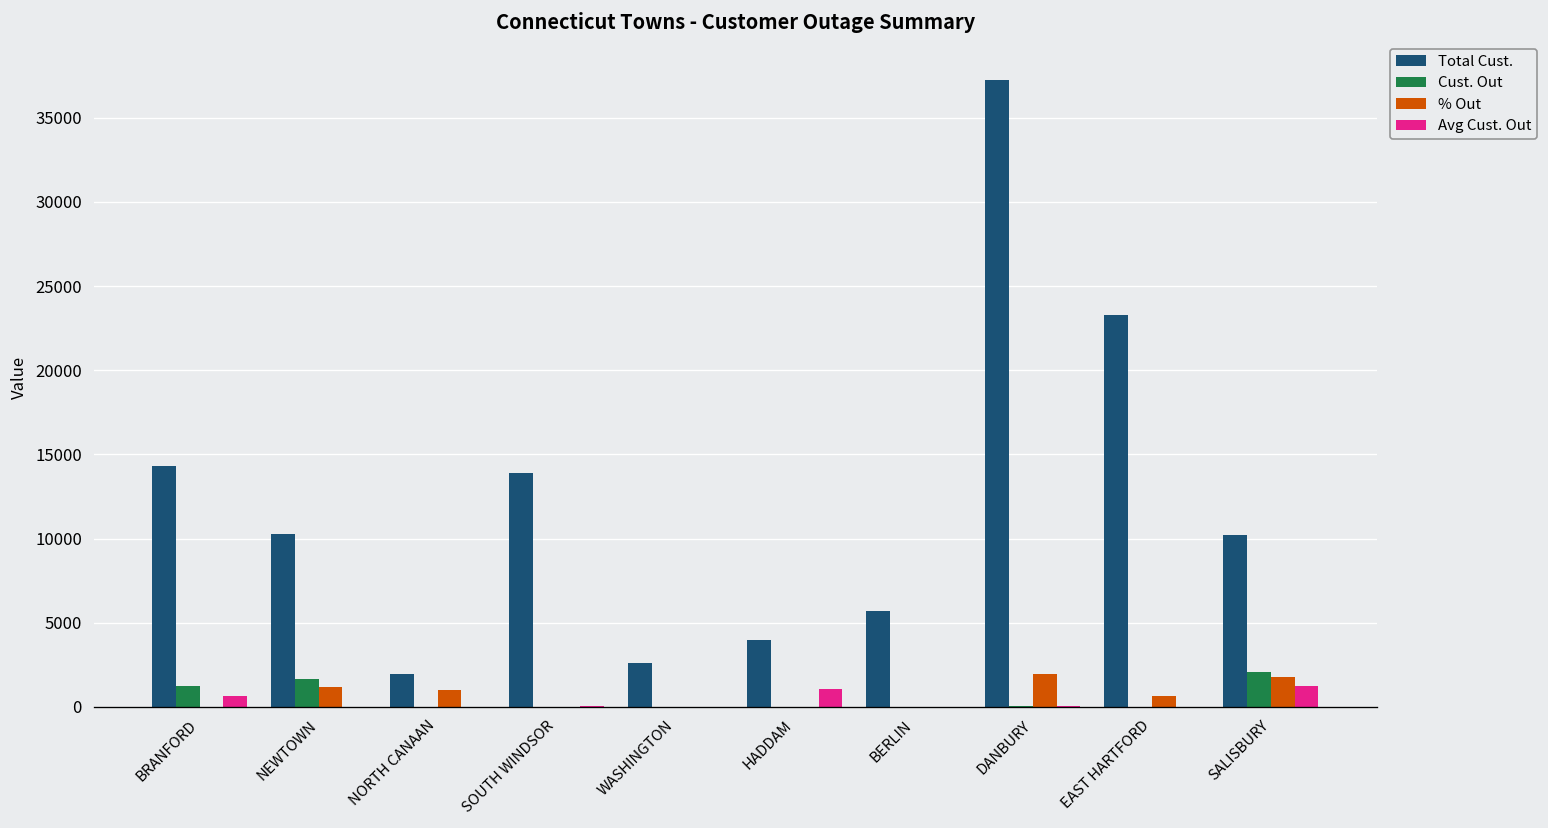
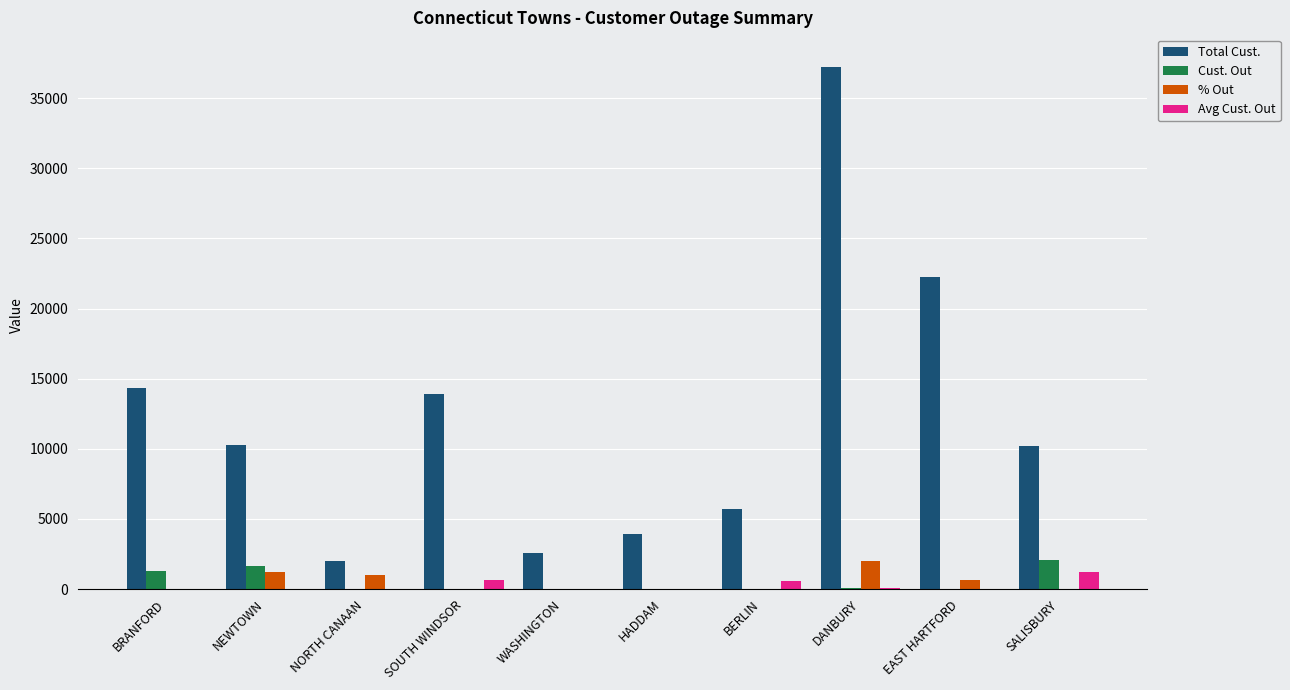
  {
    "Total Cust.": {
      "BRANFORD": 14300,
      "NEWTOWN": 10300,
      "NORTH CANAAN": 2000,
      "SOUTH WINDSOR": 13900,
      "WASHINGTON": 2600,
      "HADDAM": 3900,
      "BERLIN": 5700,
      "DANBURY": 37200,
-     "EAST HARTFORD": 23300,
+     "EAST HARTFORD": 22200,
      "SALISBURY": 10200
    },
    "Cust. Out": {
      "BRANFORD": 1300,
      "NEWTOWN": 1700,
      "SALISBURY": 2100
    },
    "% Out": {
      "NEWTOWN": 1200,
      "NORTH CANAAN": 1000,
      "DANBURY": 2000,
      "EAST HARTFORD": 600,
-     "SALISBURY": 1800
+     "SALISBURY": 0
    },
    "Avg Cust. Out": {
-     "BRANFORD": 700,
-     "SOUTH WINDSOR": 0,
-     "HADDAM": 1000,
-     "BERLIN": 0,
+     "BRANFORD": 0,
+     "SOUTH WINDSOR": 700,
+     "HADDAM": 0,
+     "BERLIN": 600,
      "SALISBURY": 1200
    }
  }
